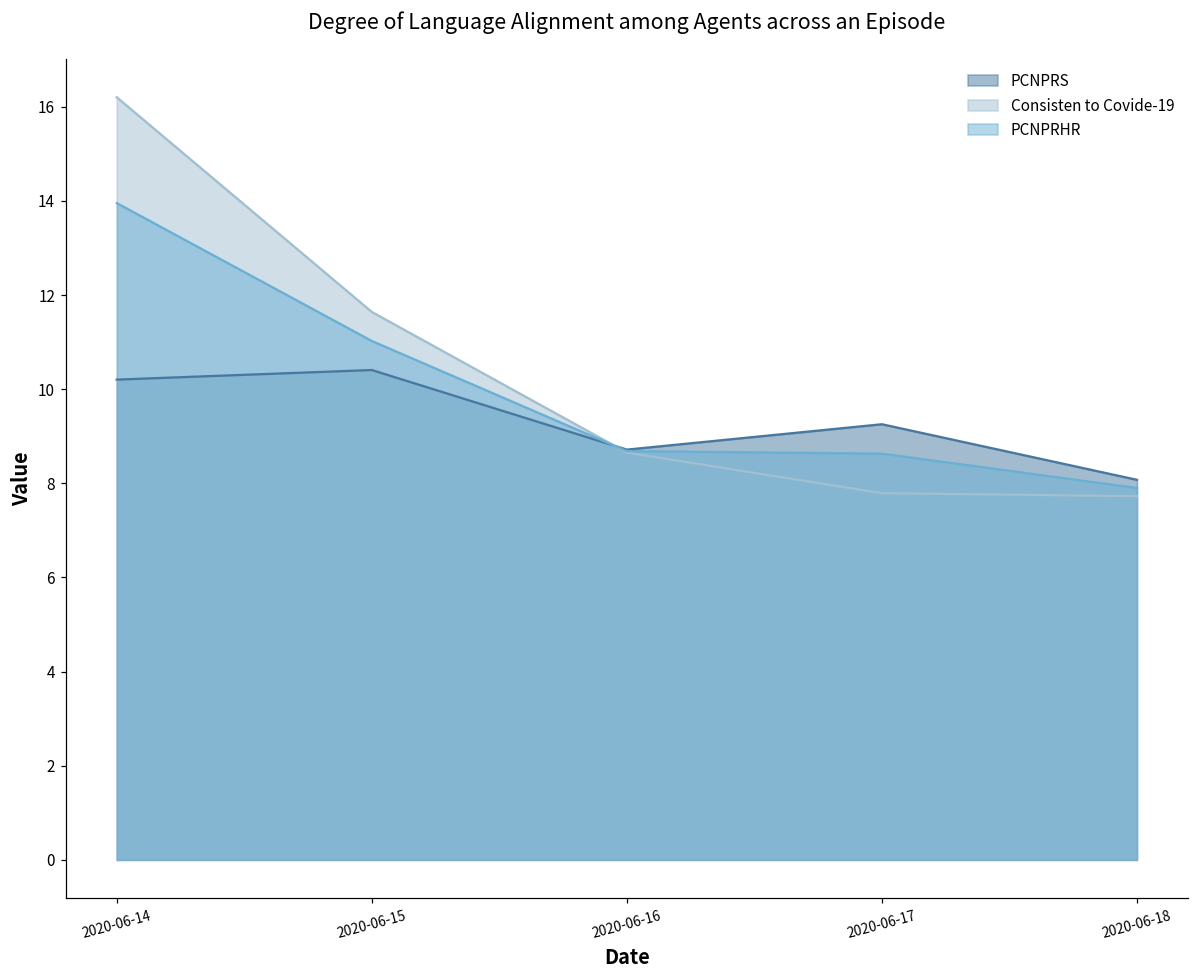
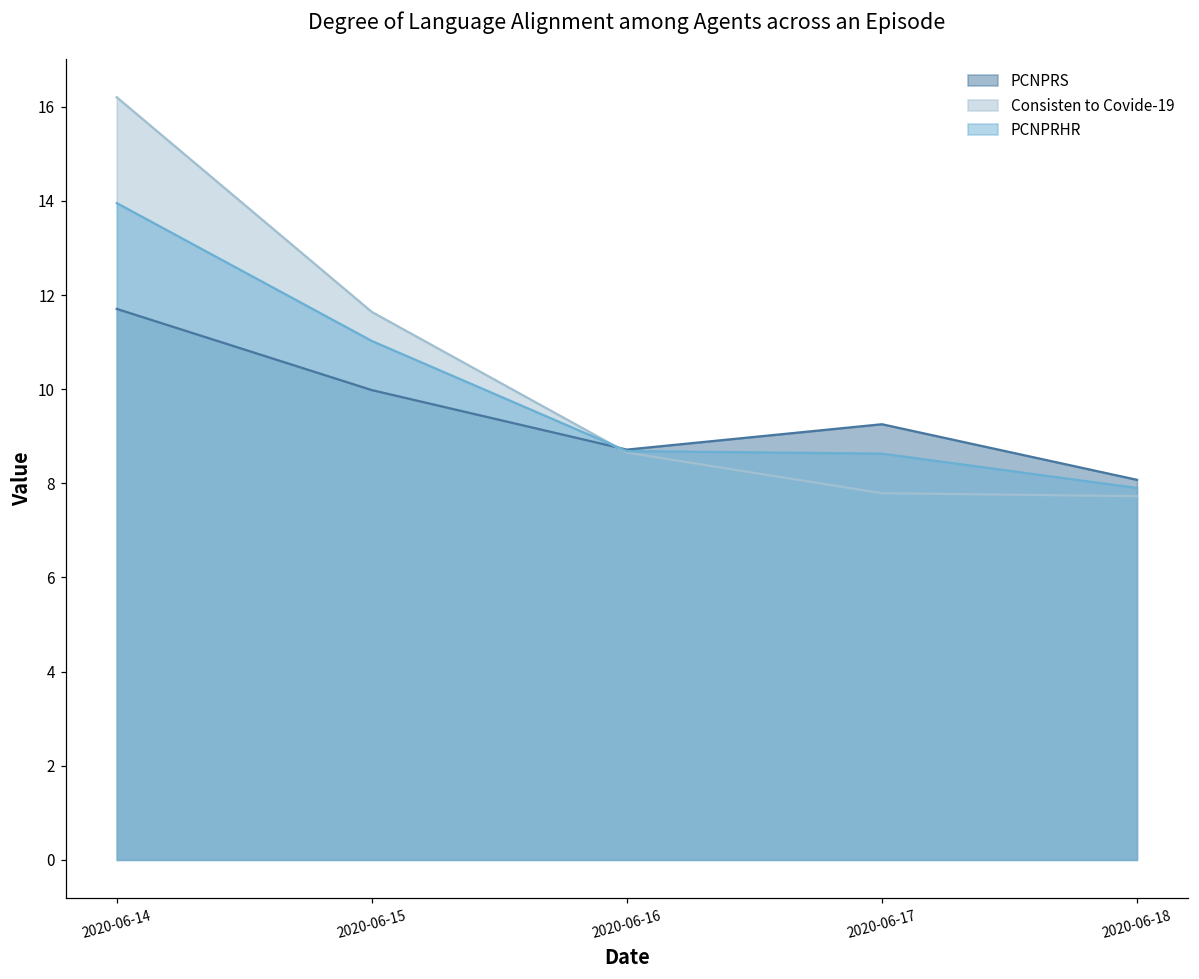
  {
    "PCNPRS": {
-     "2020-06-14": 10.2,
-     "2020-06-15": 10.4,
+     "2020-06-14": 11.7,
+     "2020-06-15": 10.0,
      "2020-06-17": 9.3,
      "2020-06-18": 8.1
    }
  }
